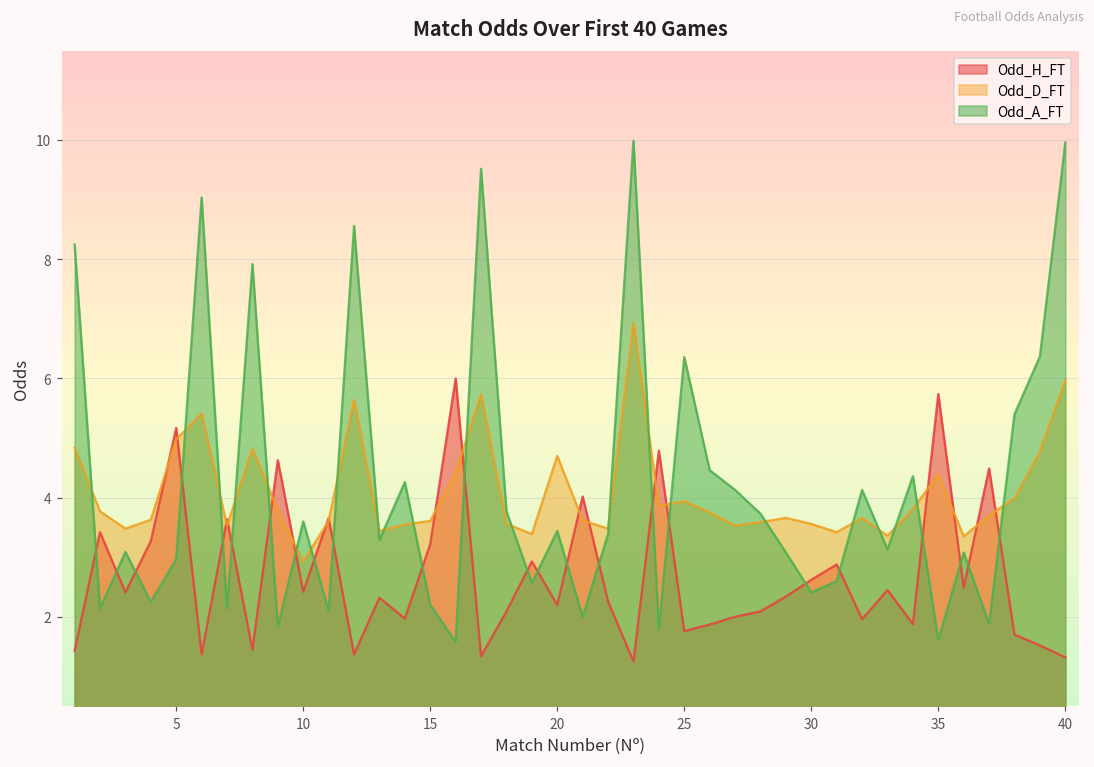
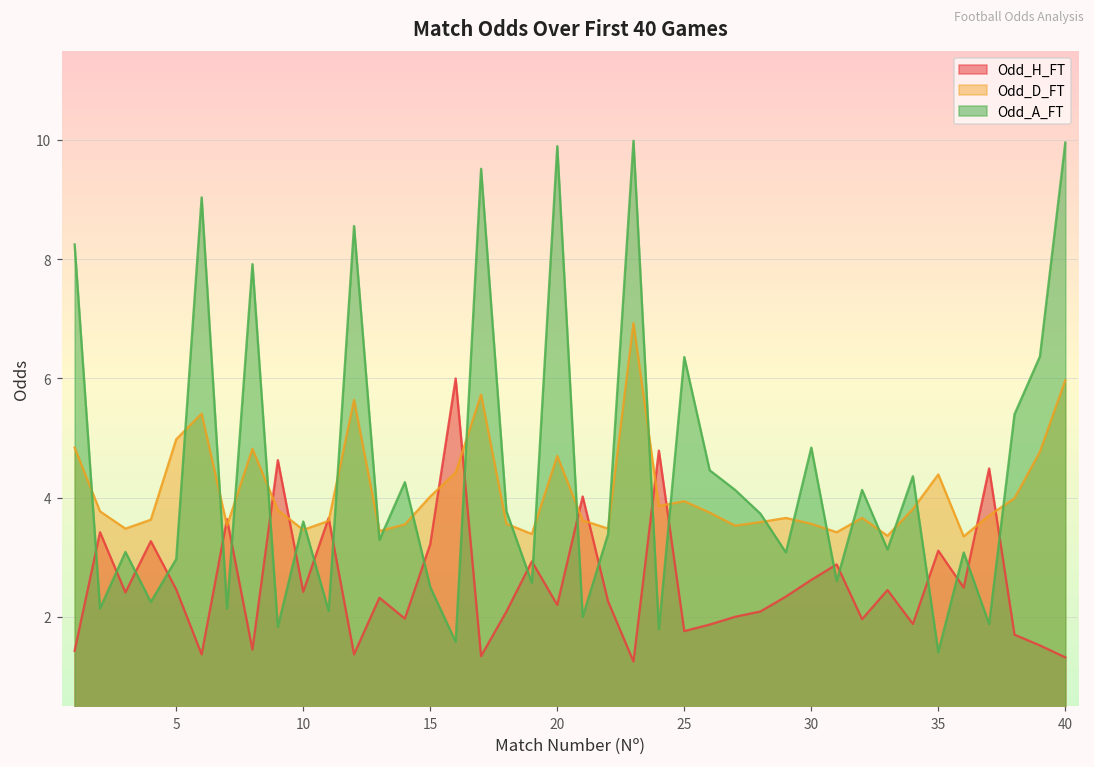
  {
    "Odd_H_FT": {
-     "5": 5.2,
+     "5": 2.5,
      "10": 2.4,
      "15": 3.2,
      "20": 2.2,
      "25": 1.8,
      "30": 2.6,
-     "35": 5.7,
+     "35": 3.1,
      "40": 1.3
    },
    "Odd_D_FT": {
      "5": 5.0,
-     "10": 2.9,
-     "15": 3.6,
+     "10": 3.5,
+     "15": 4.0,
      "20": 4.7,
      "25": 3.9,
      "30": 3.6,
      "35": 4.4,
      "40": 6.0
    },
    "Odd_A_FT": {
      "5": 3.0,
      "10": 3.6,
-     "15": 2.2,
-     "20": 3.4,
+     "15": 2.5,
+     "20": 9.9,
      "25": 6.4,
-     "30": 2.4,
-     "35": 1.6,
+     "30": 4.8,
+     "35": 1.4,
      "40": 10.0
    }
  }
